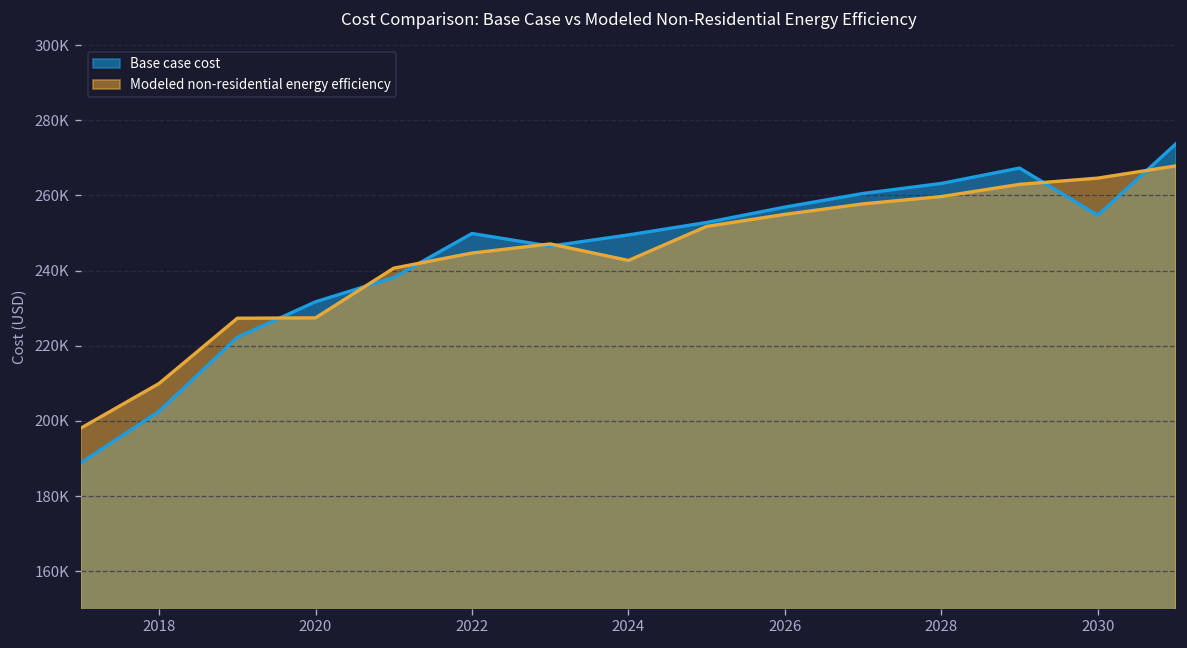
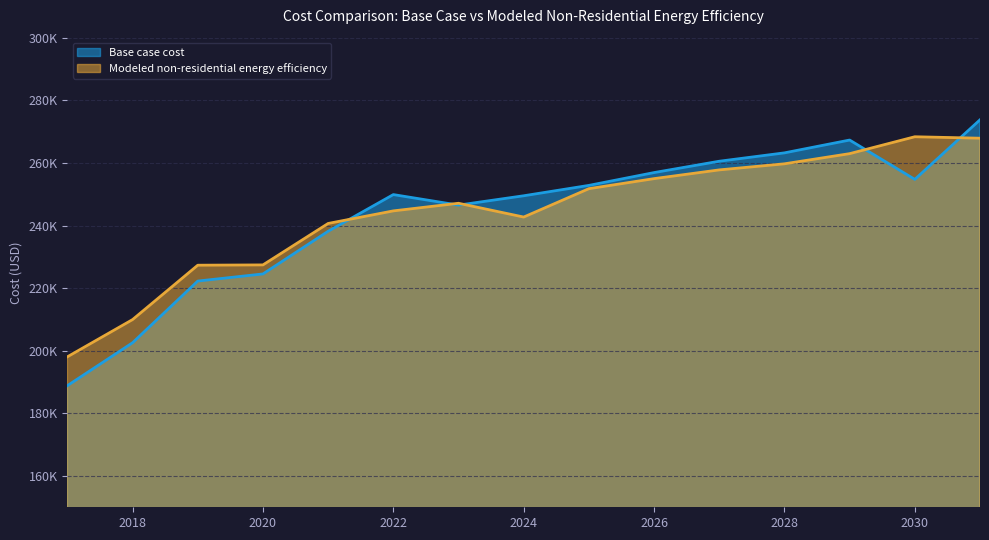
  {
    "Base case cost": {
      "2018": 203000,
-     "2020": 232000,
+     "2020": 225000,
      "2022": 250000,
      "2024": 249000,
      "2026": 257000,
      "2028": 263000,
      "2030": 255000
    },
    "Modeled non-residential energy efficiency": {
      "2018": 210000,
      "2020": 227000,
      "2022": 245000,
      "2024": 243000,
      "2026": 255000,
      "2028": 260000,
-     "2030": 265000
+     "2030": 268000
    }
  }
